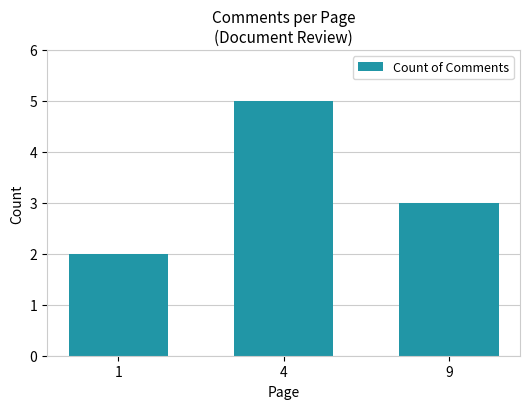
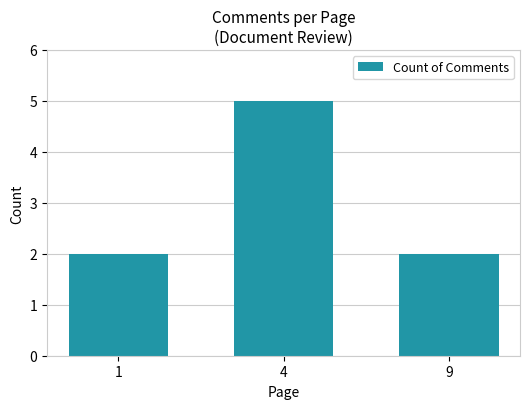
  {
    "1": 2,
    "4": 5,
-   "9": 3
+   "9": 2
  }
